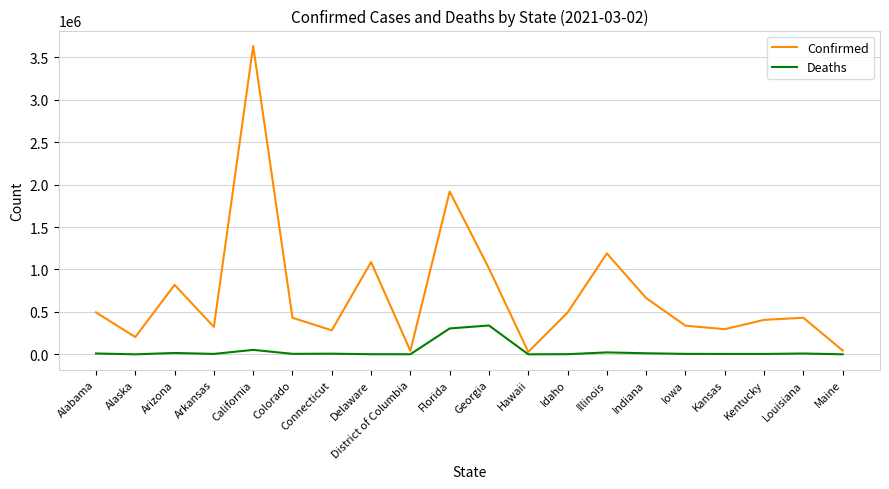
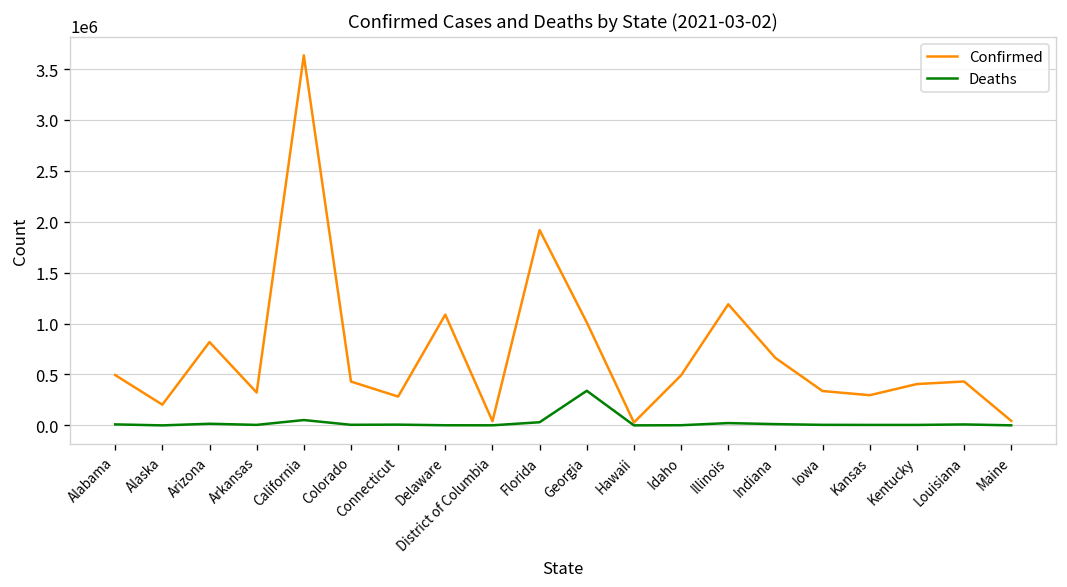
  {
    "Confirmed": {
      "Alabama": 500000,
      "Alaska": 200000,
      "Arizona": 800000,
      "Arkansas": 300000,
      "California": 3600000,
      "Colorado": 400000,
      "Connecticut": 300000,
      "Delaware": 1100000,
      "District of Columbia": 0,
      "Florida": 1900000,
      "Georgia": 1000000,
      "Idaho": 500000,
      "Illinois": 1200000,
      "Indiana": 700000,
      "Iowa": 300000,
      "Kansas": 300000,
      "Kentucky": 400000,
      "Louisiana": 400000,
      "Maine": 0
    },
    "Deaths": {
      "Alabama": 0,
      "Alaska": 0,
      "Arizona": 0,
      "Arkansas": 0,
      "California": 100000,
      "Colorado": 0,
      "Connecticut": 0,
      "Delaware": 0,
      "District of Columbia": 0,
-     "Florida": 300000,
+     "Florida": 0,
      "Georgia": 300000,
      "Idaho": 0,
      "Illinois": 0,
      "Indiana": 0,
      "Iowa": 0,
      "Kansas": 0,
      "Kentucky": 0,
      "Louisiana": 0,
      "Maine": 0
    }
  }
